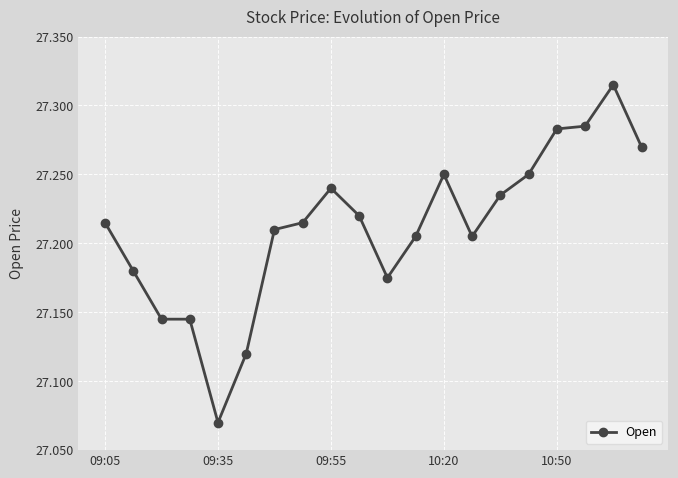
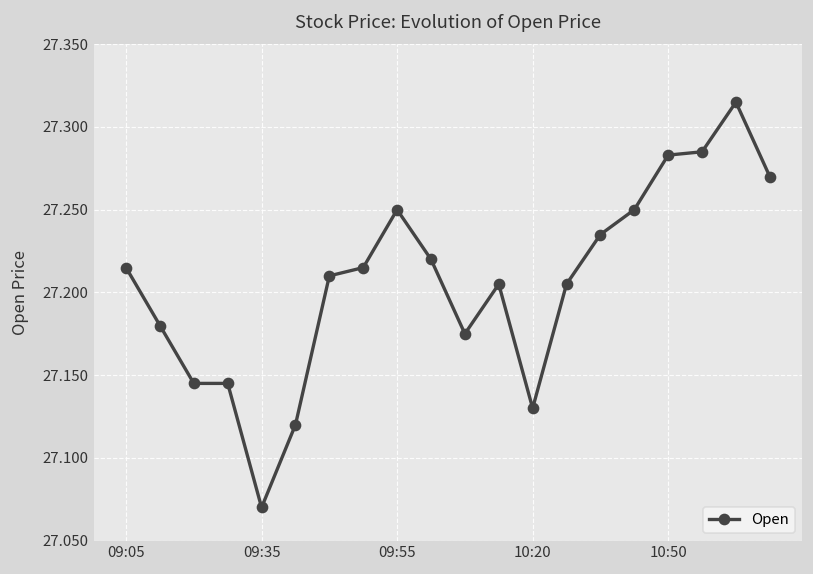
  {
    "09:05": 27.215,
    "09:35": 27.07,
-   "09:55": 27.24,
-   "10:20": 27.25,
+   "09:55": 27.25,
+   "10:20": 27.13,
    "10:50": 27.283
  }
